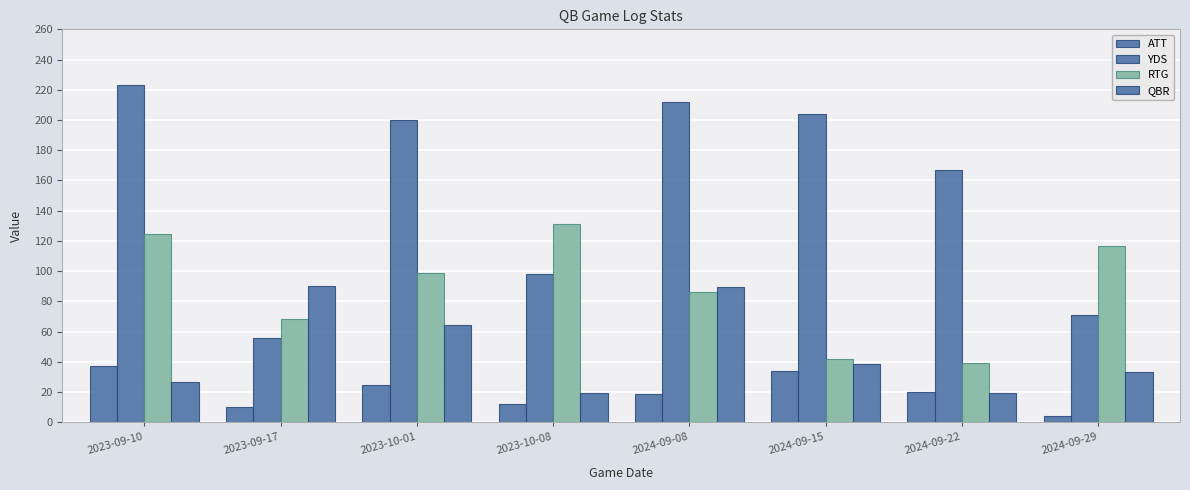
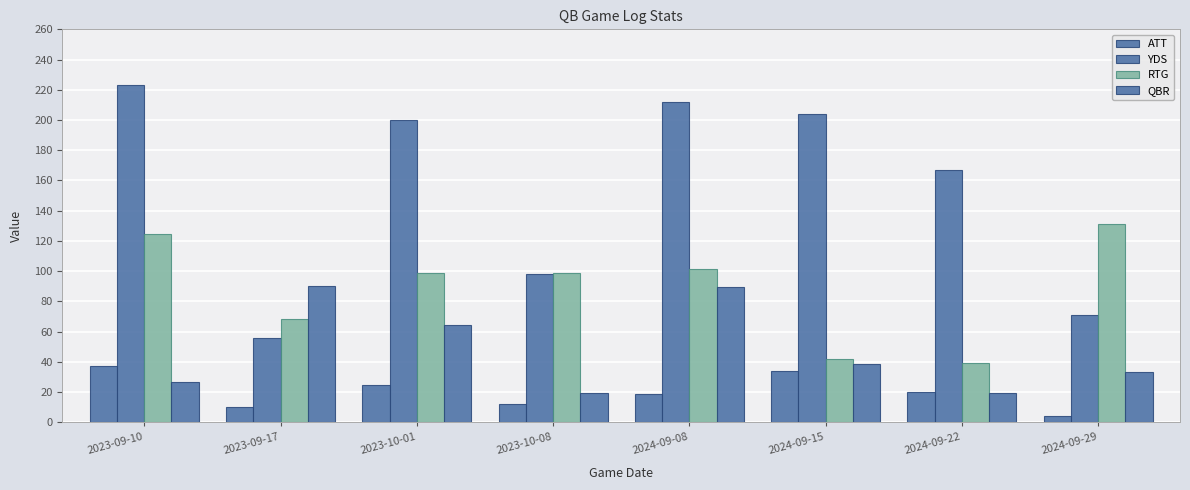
  {
    "RTG": {
      "2023-09-10": 125,
      "2023-09-17": 68,
      "2023-10-01": 99,
-     "2023-10-08": 131,
-     "2024-09-08": 86,
+     "2023-10-08": 99,
+     "2024-09-08": 101,
      "2024-09-15": 42,
      "2024-09-22": 39,
-     "2024-09-29": 117
+     "2024-09-29": 131
    }
  }
